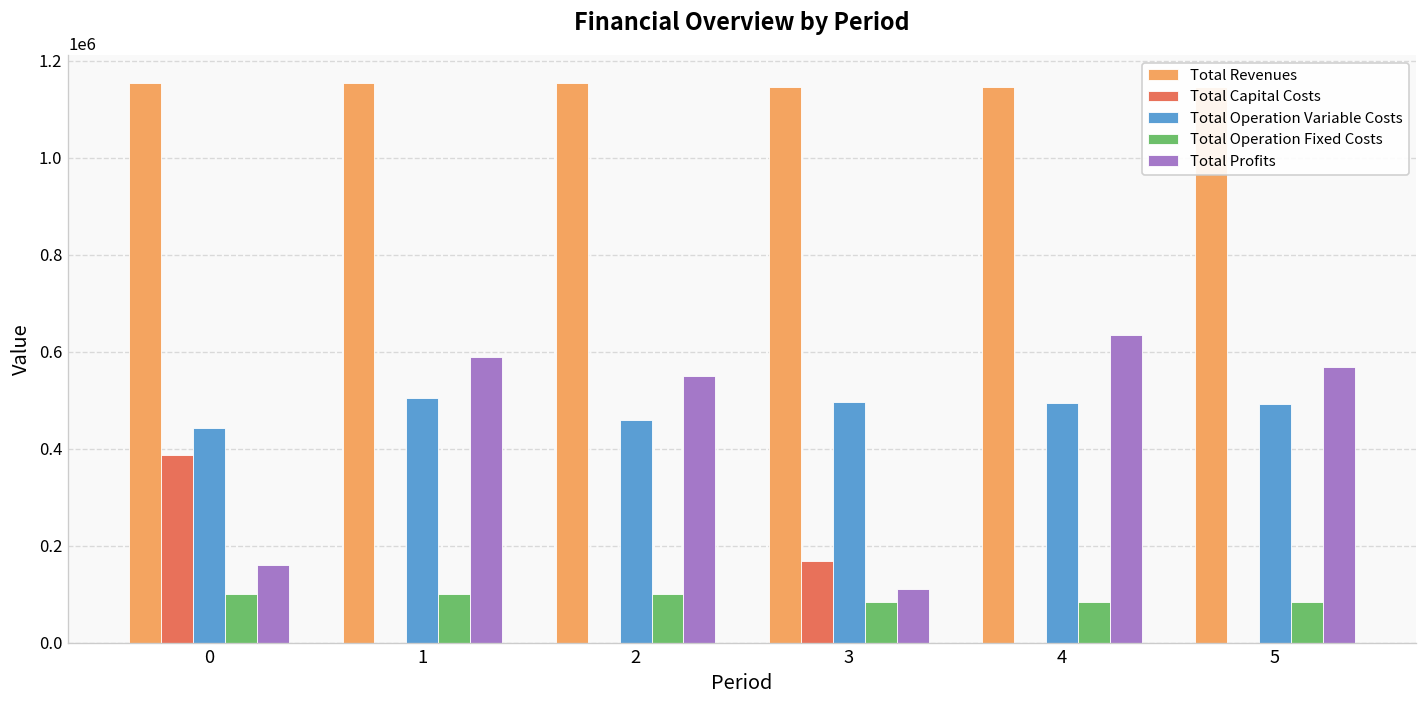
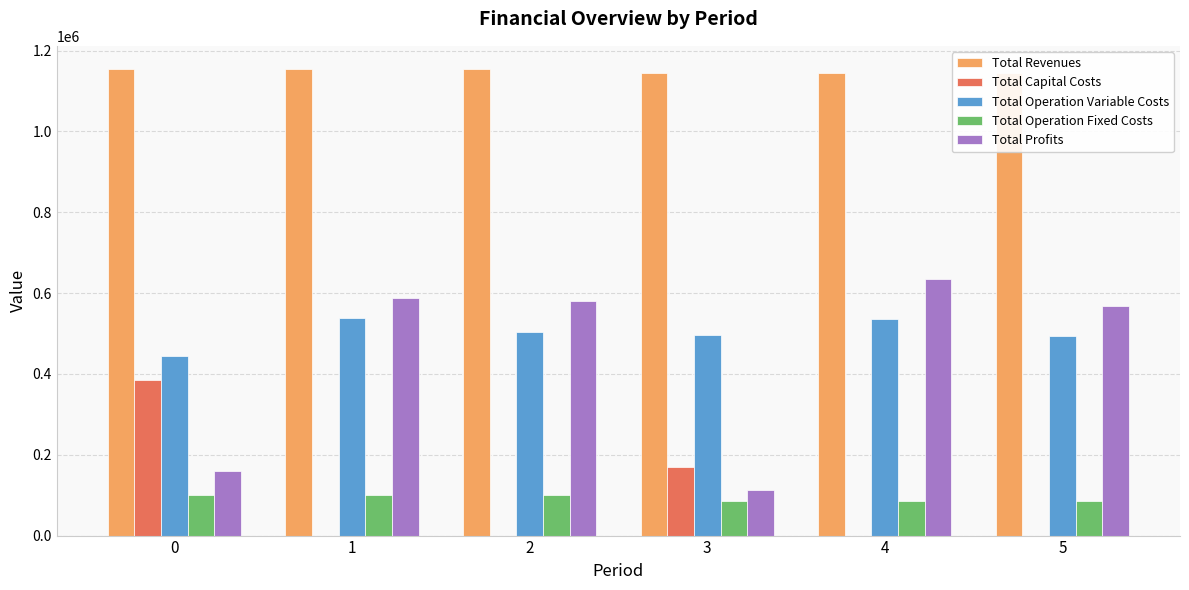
  {
    "Total Operation Variable Costs": {
      "0": 440000,
-     "1": 510000,
-     "2": 460000,
+     "1": 540000,
+     "2": 500000,
      "3": 500000,
-     "4": 490000,
+     "4": 540000,
      "5": 490000
    },
    "Total Operation Fixed Costs": {
      "0": 100000,
      "1": 100000,
      "2": 100000,
      "3": 80000,
      "4": 80000,
      "5": 80000
    },
    "Total Profits": {
      "0": 160000,
      "1": 590000,
-     "2": 550000,
+     "2": 580000,
      "3": 110000,
      "4": 630000,
      "5": 570000
    }
  }
